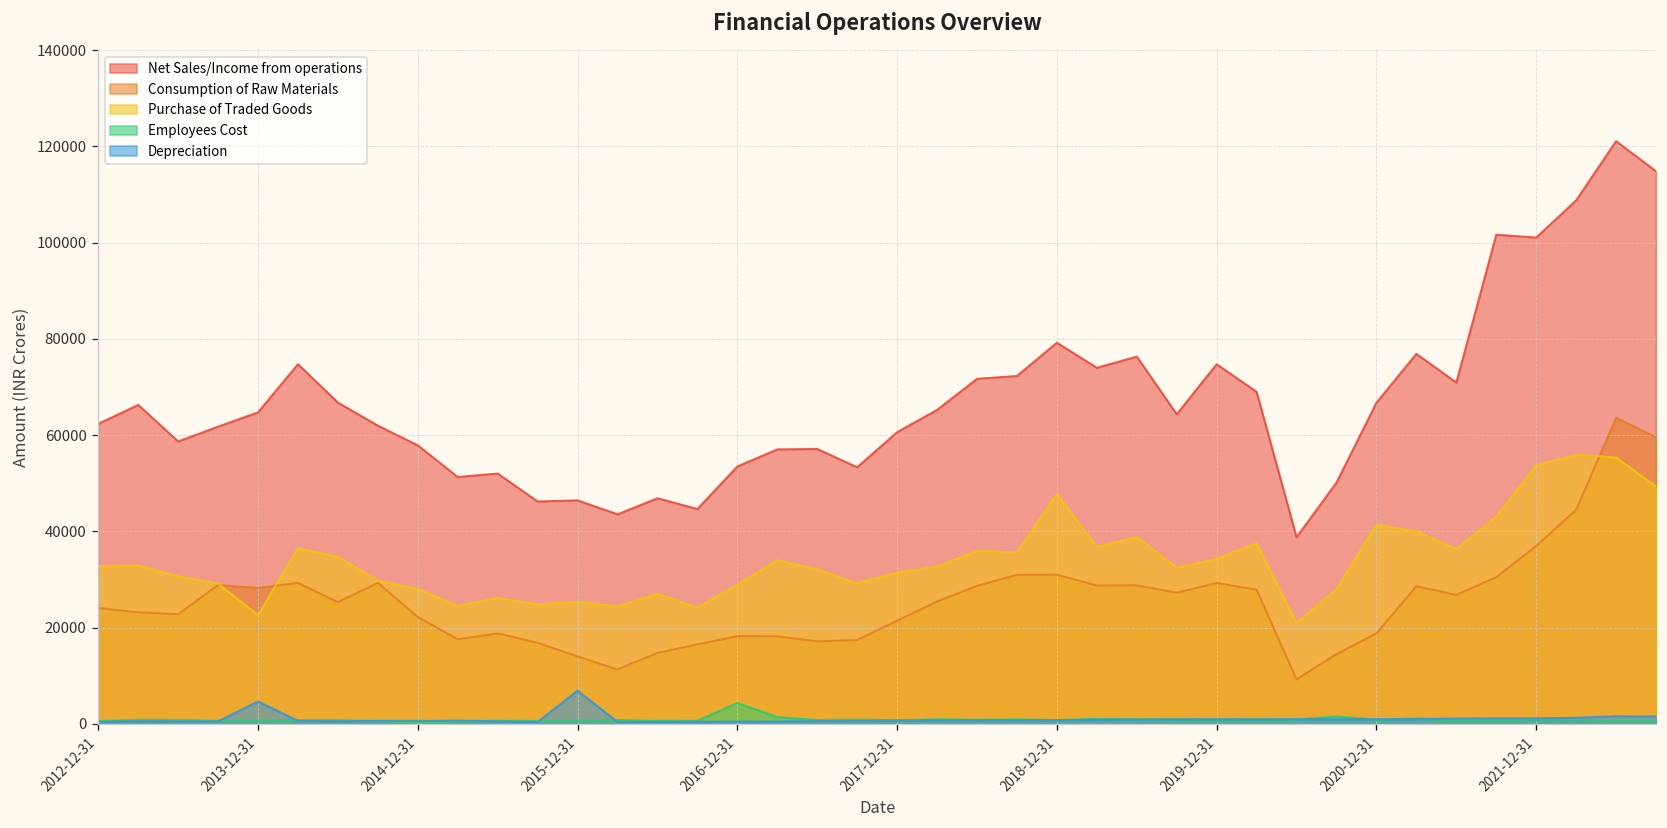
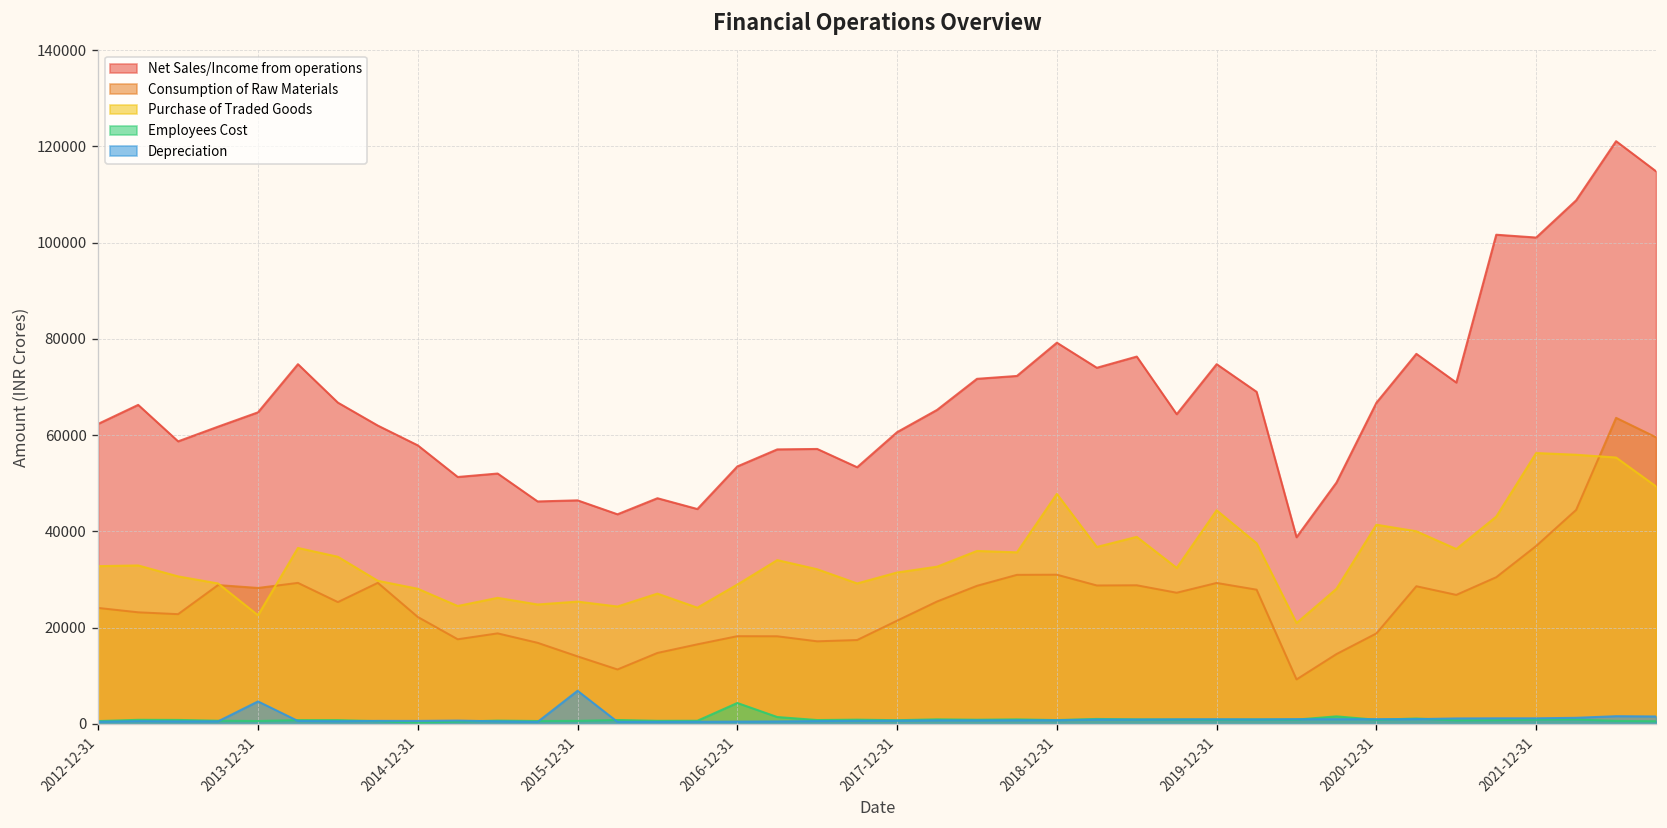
  {
    "Purchase of Traded Goods": {
      "2012-12-31": 33000,
      "2013-12-31": 23000,
      "2014-12-31": 28000,
      "2015-12-31": 25000,
      "2016-12-31": 29000,
      "2017-12-31": 31000,
      "2018-12-31": 48000,
-     "2019-12-31": 34000,
+     "2019-12-31": 44000,
      "2020-12-31": 41000,
-     "2021-12-31": 54000
+     "2021-12-31": 56000
    },
    "Employees Cost": {
      "2013-12-31": 1000,
      "2015-12-31": 1000,
      "2016-12-31": 4000
    },
    "Depreciation": {
      "2013-12-31": 5000,
      "2015-12-31": 7000,
      "2016-12-31": 0
    }
  }
